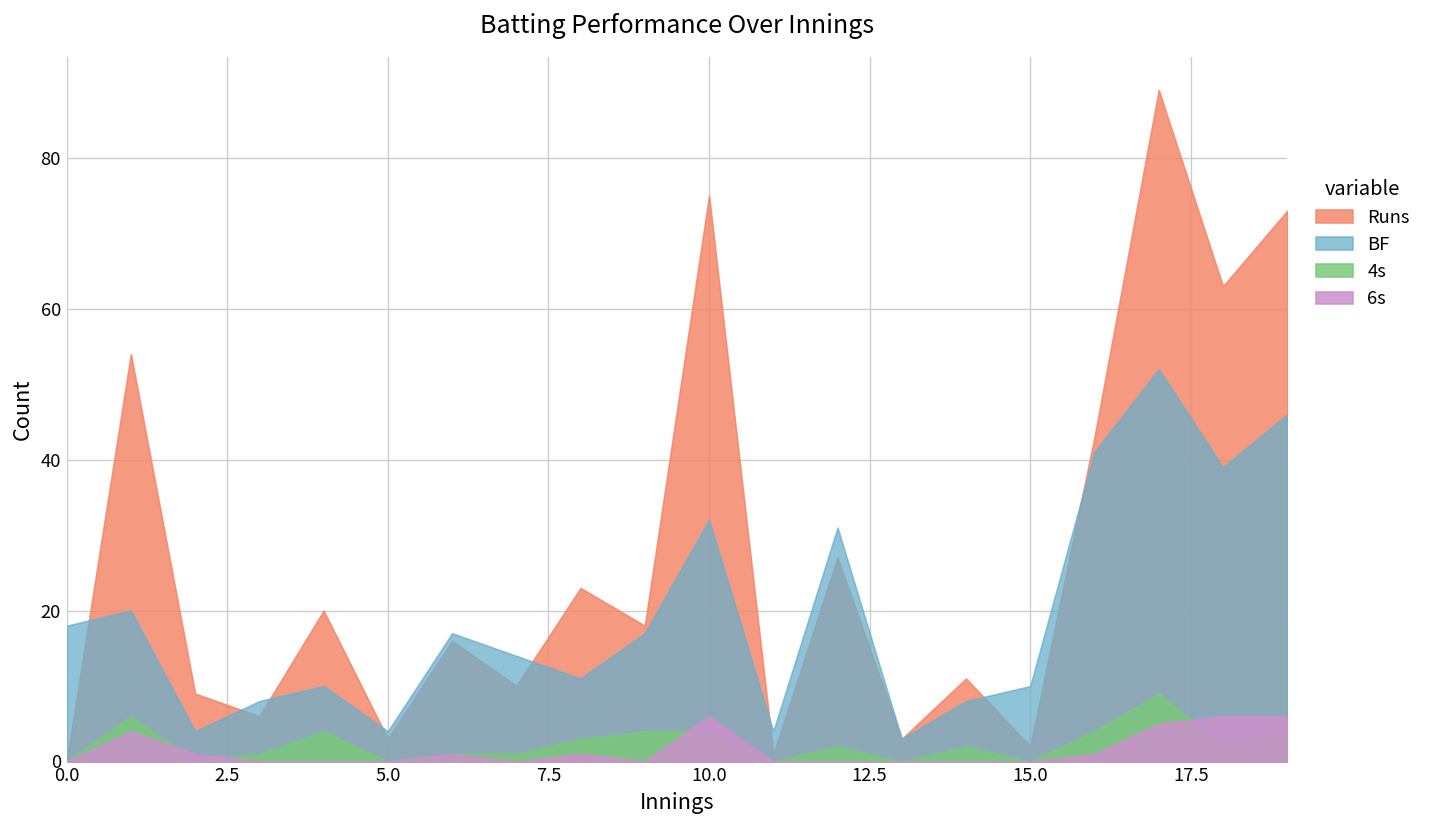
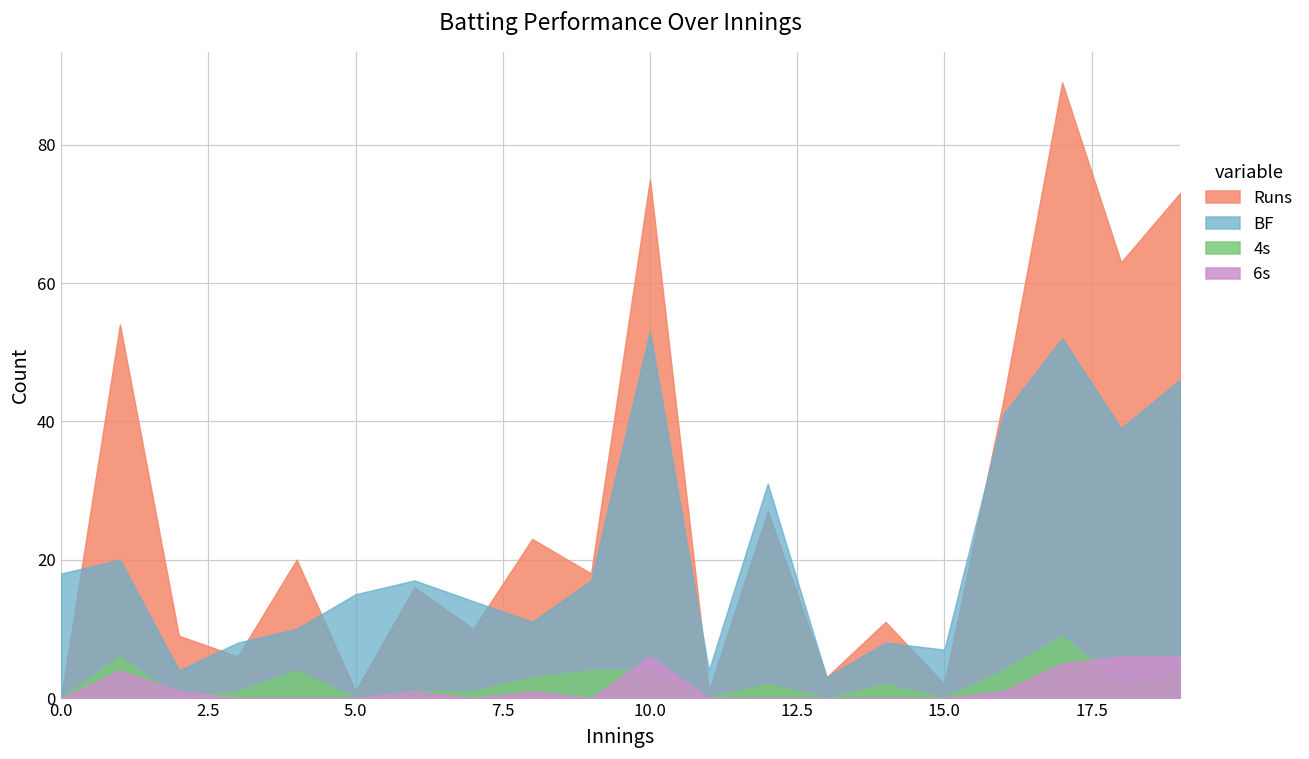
  {
    "Runs": {
-     "5.0": 3,
+     "5.0": 1,
      "10.0": 75,
      "15.0": 2
    },
    "BF": {
      "0.0": 18,
-     "5.0": 4,
-     "10.0": 32,
-     "15.0": 10
+     "5.0": 15,
+     "10.0": 53,
+     "15.0": 7
    },
    "4s": {
      "10.0": 4
    },
    "6s": {
      "10.0": 6
    }
  }
